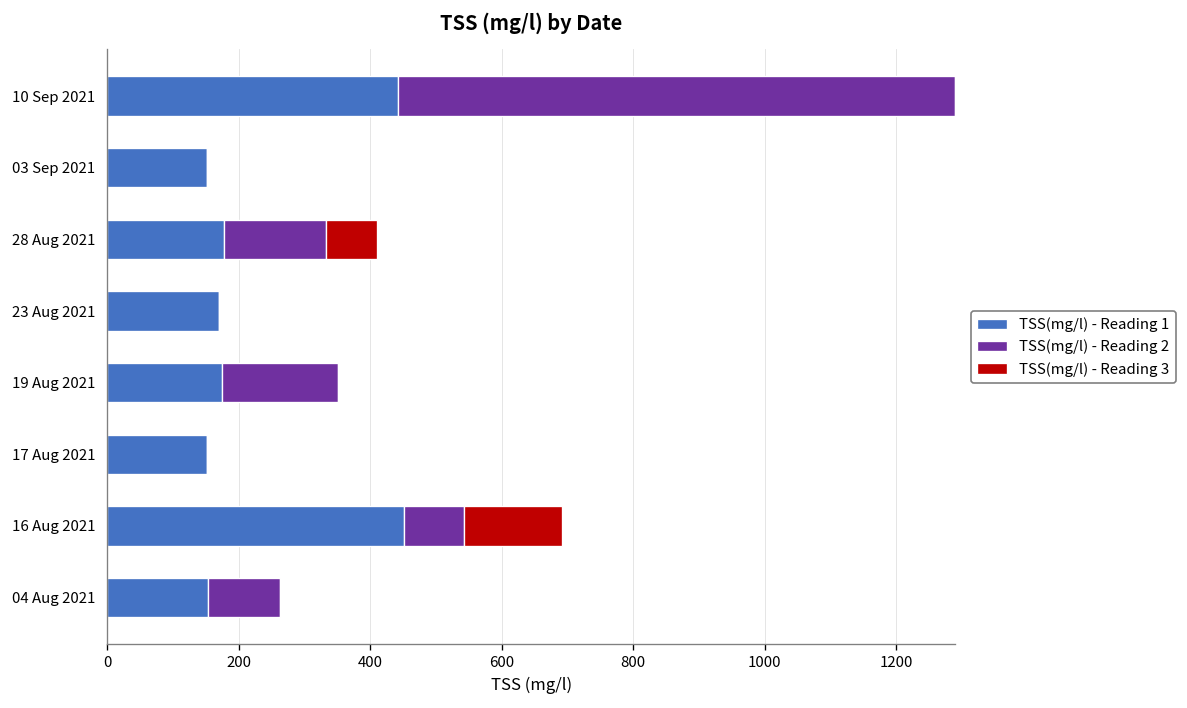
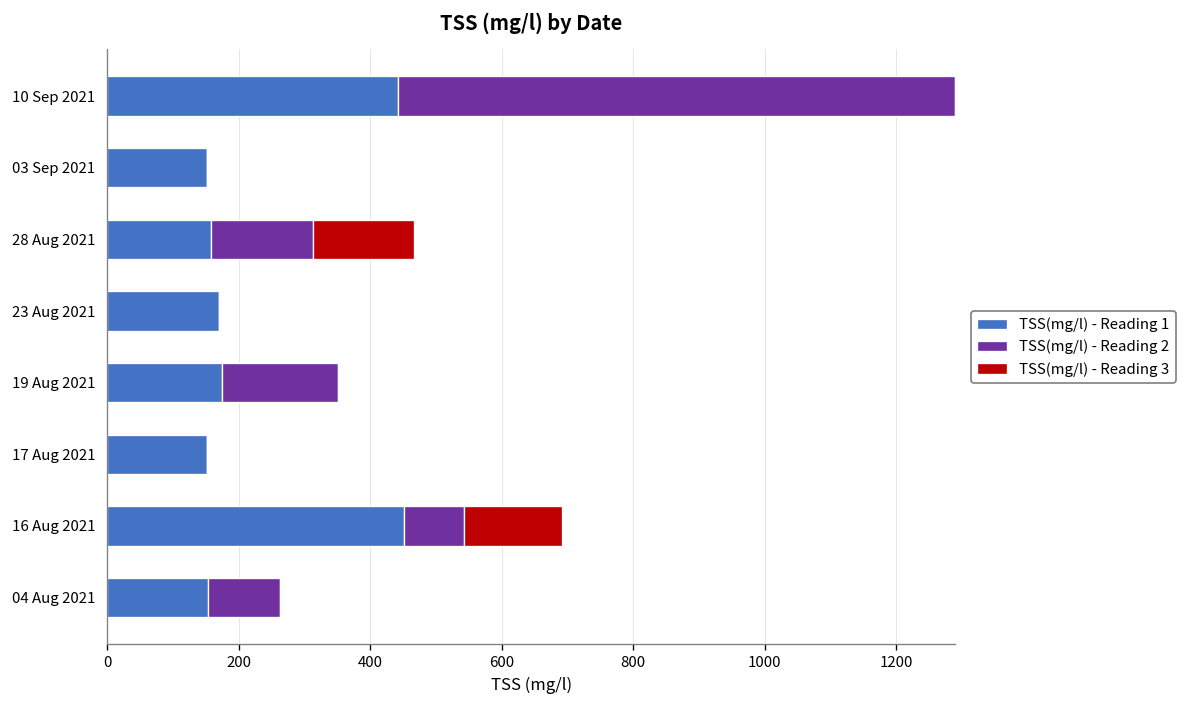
  {
    "TSS(mg/l) - Reading 1": {
      "10 Sep 2021": 440,
      "03 Sep 2021": 150,
-     "28 Aug 2021": 180,
+     "28 Aug 2021": 160,
      "23 Aug 2021": 170,
      "19 Aug 2021": 180,
      "17 Aug 2021": 150,
      "16 Aug 2021": 450,
      "04 Aug 2021": 150
    },
    "TSS(mg/l) - Reading 2": {
      "10 Sep 2021": 850,
      "03 Sep 2021": 0,
      "28 Aug 2021": 150,
      "23 Aug 2021": 0,
      "19 Aug 2021": 180,
      "17 Aug 2021": 0,
      "16 Aug 2021": 90,
      "04 Aug 2021": 110
    },
    "TSS(mg/l) - Reading 3": {
      "10 Sep 2021": 0,
      "03 Sep 2021": 0,
-     "28 Aug 2021": 80,
+     "28 Aug 2021": 150,
      "23 Aug 2021": 0,
      "19 Aug 2021": 0,
      "17 Aug 2021": 0,
      "16 Aug 2021": 150,
      "04 Aug 2021": 0
    }
  }
